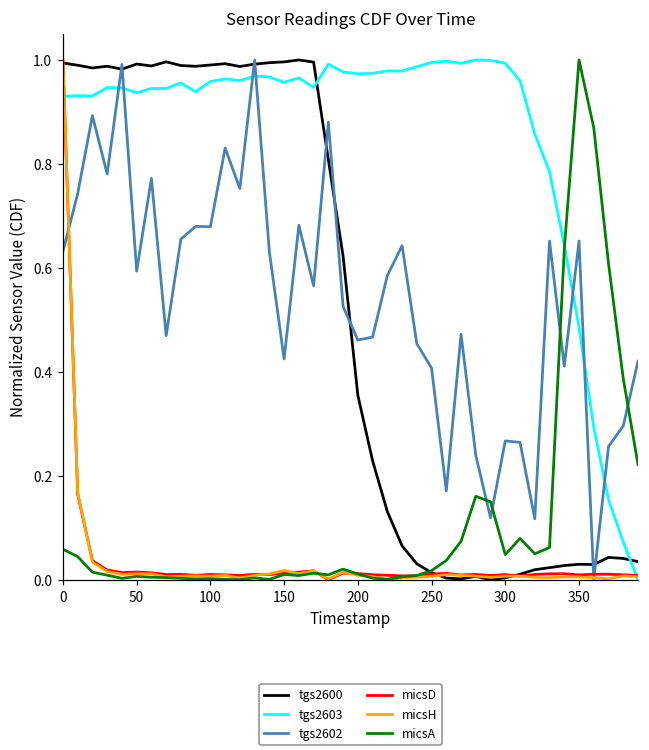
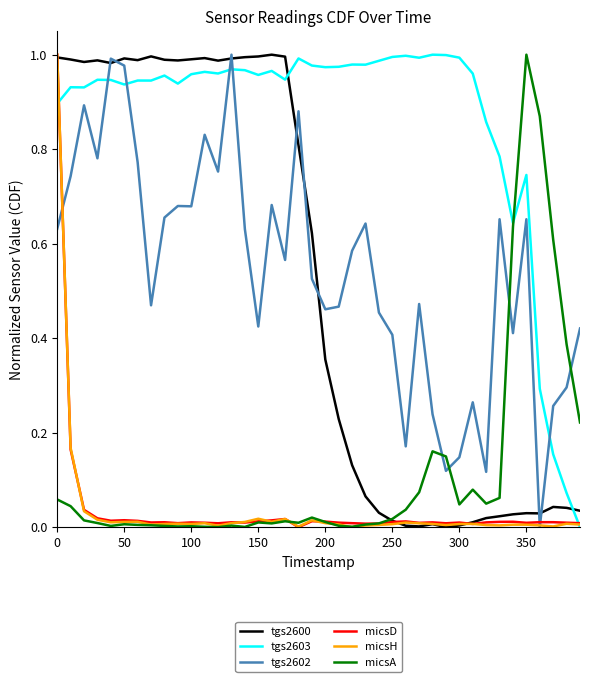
  {
    "tgs2600": {
      "0": 0.99,
      "50": 0.99,
      "100": 0.99,
      "150": 1.00,
      "200": 0.35,
      "350": 0.03
    },
    "tgs2603": {
-     "0": 0.93,
+     "0": 0.90,
      "50": 0.94,
      "100": 0.96,
      "150": 0.96,
      "200": 0.97,
      "250": 1.00,
      "300": 0.99,
-     "350": 0.49
+     "350": 0.75
    },
    "tgs2602": {
      "0": 0.63,
-     "50": 0.59,
+     "50": 0.98,
      "100": 0.68,
      "150": 0.42,
      "200": 0.46,
      "250": 0.41,
-     "300": 0.27,
+     "300": 0.15,
      "350": 0.65
    },
    "micsH": {
      "150": 0.02
    },
    "micsA": {
      "0": 0.06,
      "300": 0.05,
      "350": 1.00
    }
  }
